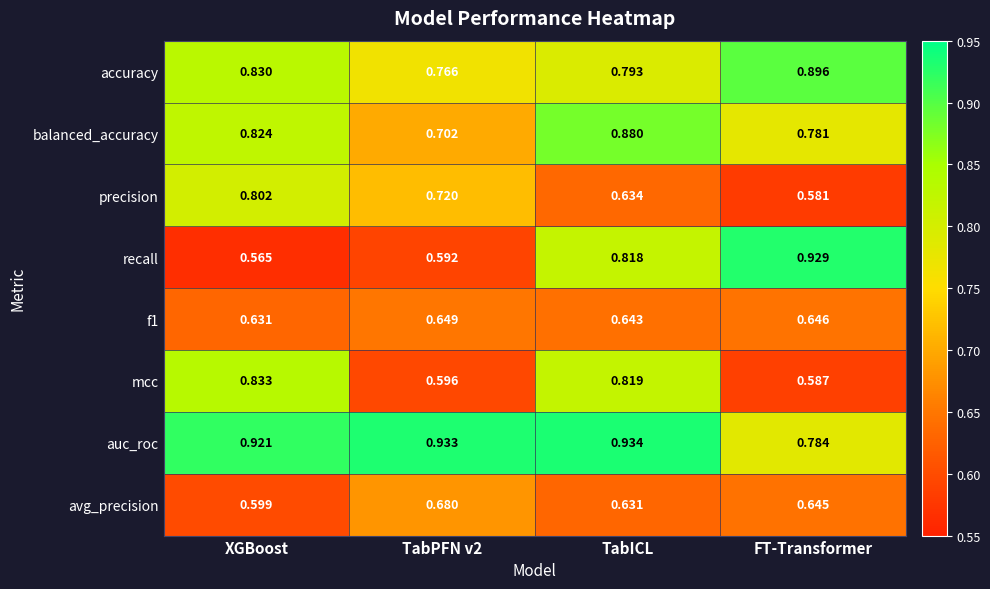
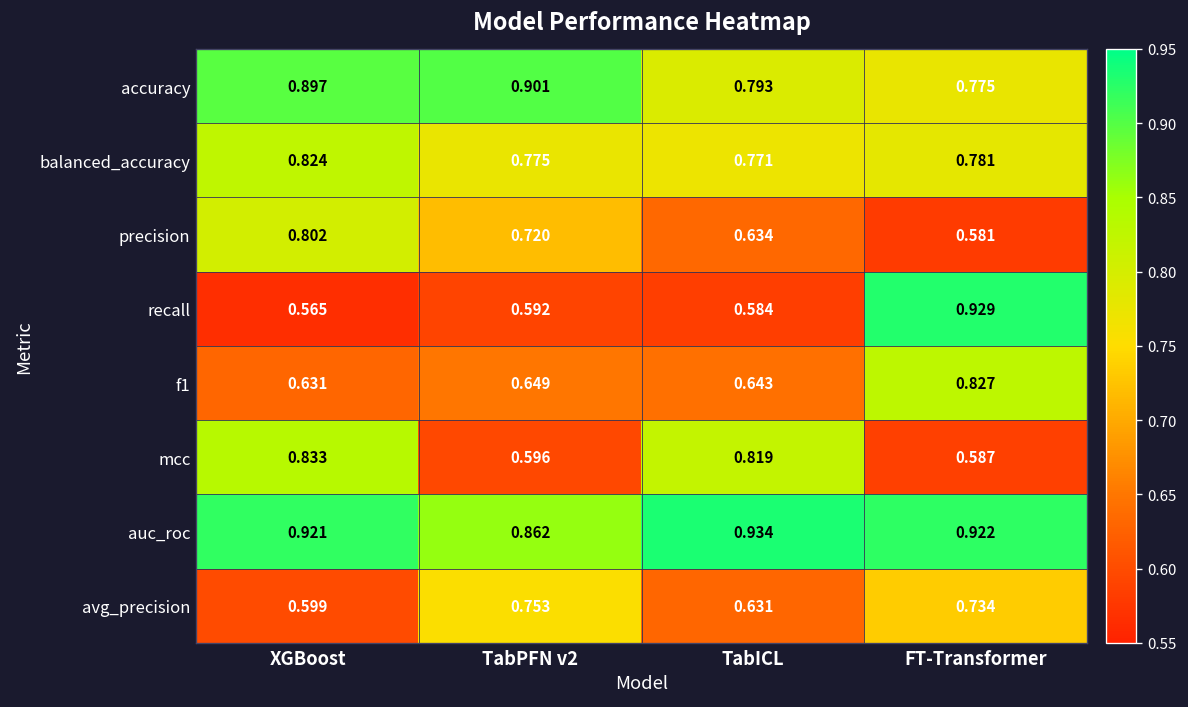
  {
    "accuracy": {
-     "XGBoost": 0.830,
-     "TabPFN v2": 0.766,
+     "XGBoost": 0.897,
+     "TabPFN v2": 0.901,
      "TabICL": 0.793,
-     "FT-Transformer": 0.896
+     "FT-Transformer": 0.775
    },
    "balanced_accuracy": {
      "XGBoost": 0.824,
-     "TabPFN v2": 0.702,
-     "TabICL": 0.880,
+     "TabPFN v2": 0.775,
+     "TabICL": 0.771,
      "FT-Transformer": 0.781
    },
    "precision": {
      "XGBoost": 0.802,
      "TabPFN v2": 0.720,
      "TabICL": 0.634,
      "FT-Transformer": 0.581
    },
    "recall": {
      "XGBoost": 0.565,
      "TabPFN v2": 0.592,
-     "TabICL": 0.818,
+     "TabICL": 0.584,
      "FT-Transformer": 0.929
    },
    "f1": {
      "XGBoost": 0.631,
      "TabPFN v2": 0.649,
      "TabICL": 0.643,
-     "FT-Transformer": 0.646
+     "FT-Transformer": 0.827
    },
    "mcc": {
      "XGBoost": 0.833,
      "TabPFN v2": 0.596,
      "TabICL": 0.819,
      "FT-Transformer": 0.587
    },
    "auc_roc": {
      "XGBoost": 0.921,
-     "TabPFN v2": 0.933,
+     "TabPFN v2": 0.862,
      "TabICL": 0.934,
-     "FT-Transformer": 0.784
+     "FT-Transformer": 0.922
    },
    "avg_precision": {
      "XGBoost": 0.599,
-     "TabPFN v2": 0.680,
+     "TabPFN v2": 0.753,
      "TabICL": 0.631,
-     "FT-Transformer": 0.645
+     "FT-Transformer": 0.734
    }
  }
